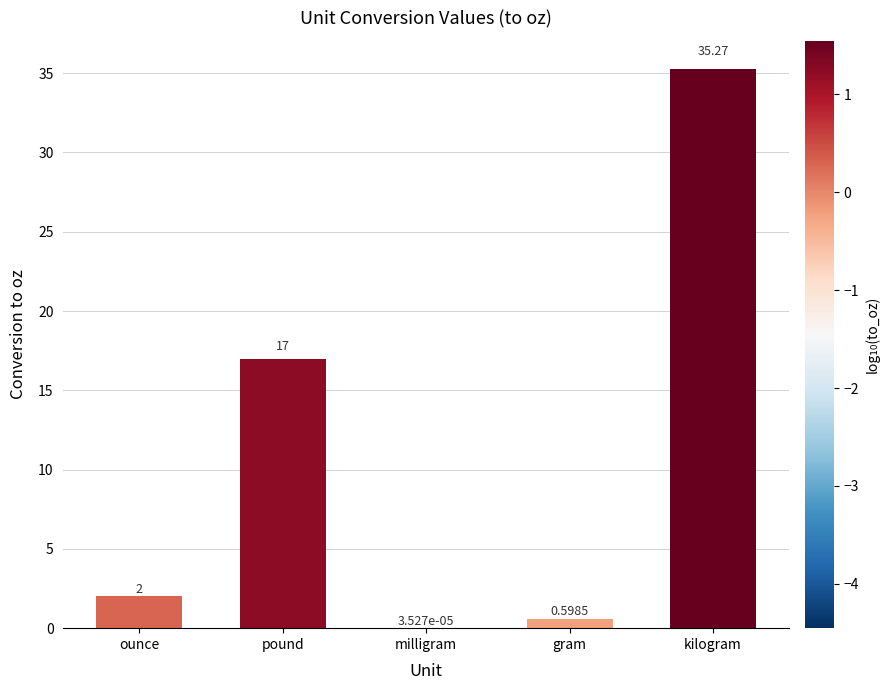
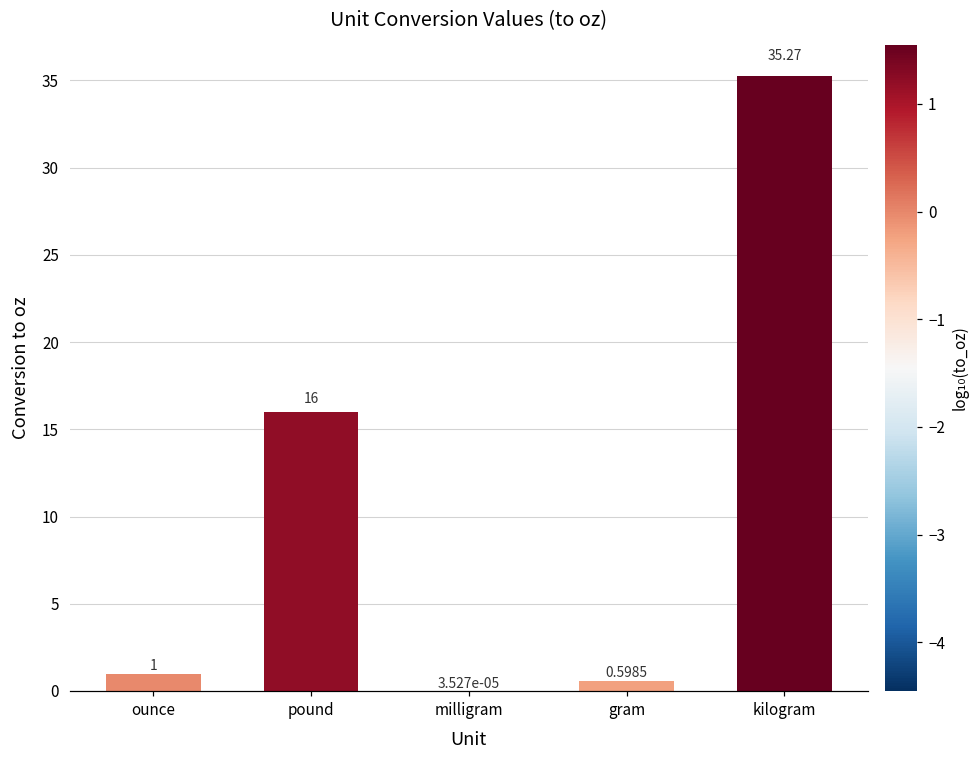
  {
-   "ounce": "2",
-   "pound": "17",
+   "ounce": "1",
+   "pound": "16",
    "milligram": "3.527e-05",
    "gram": "0.5985",
    "kilogram": "35.27"
  }
